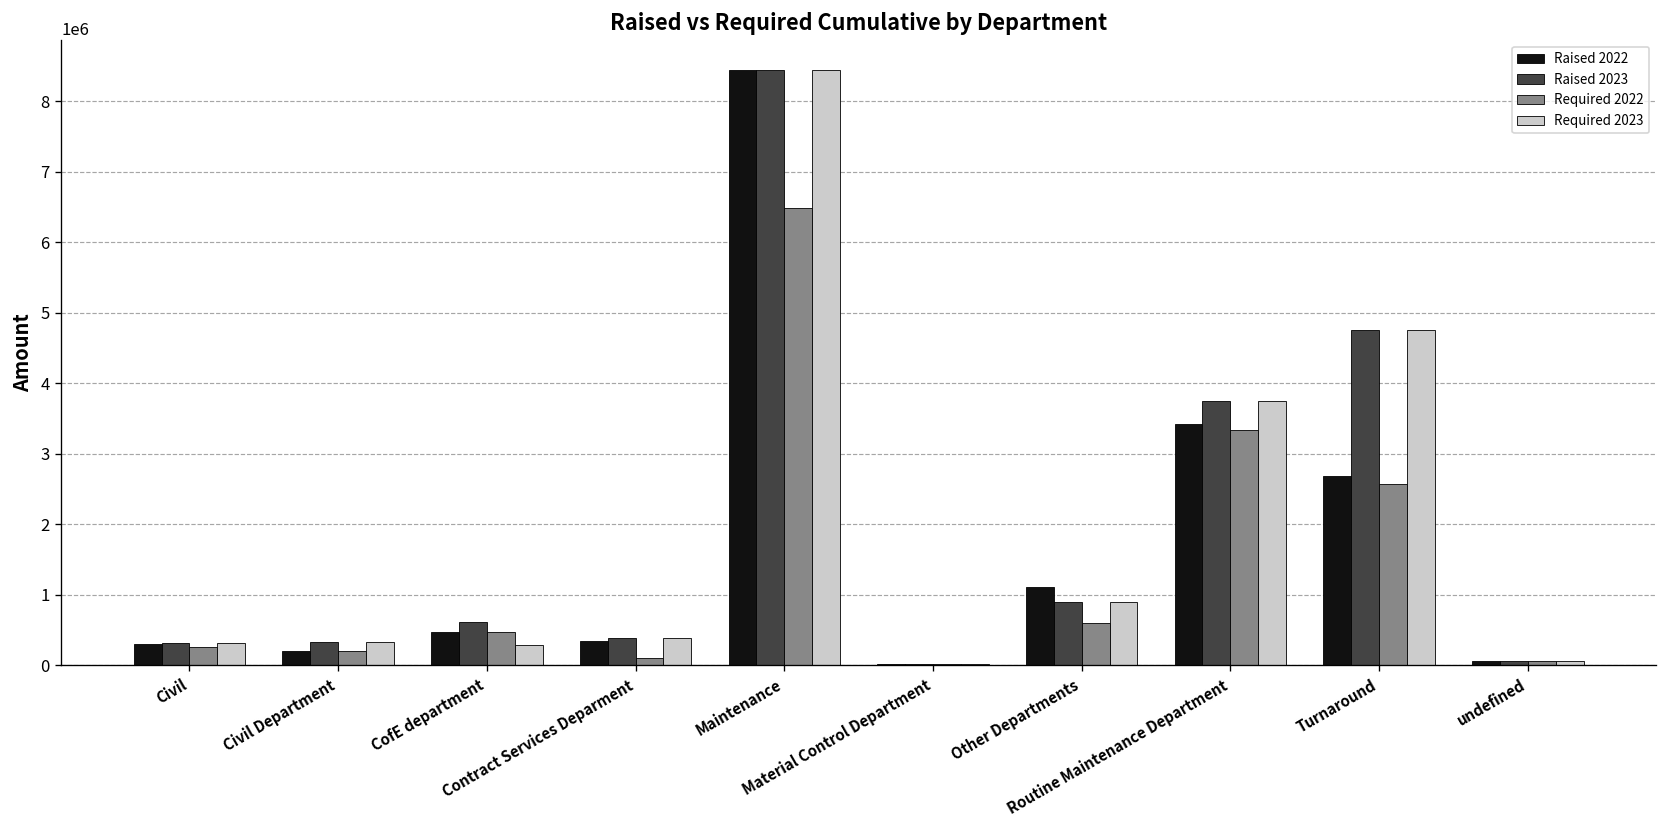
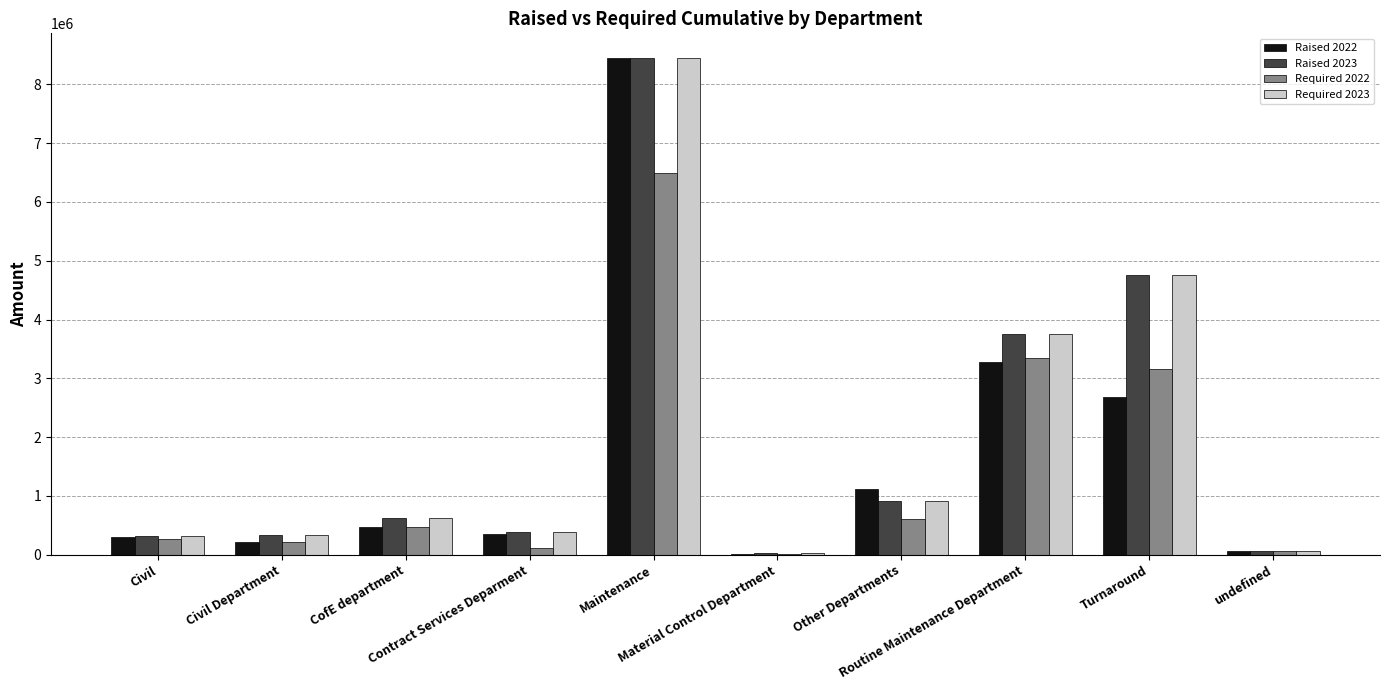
  {
    "Raised 2022": {
      "Civil": 300000,
      "Civil Department": 200000,
      "CofE department": 500000,
      "Contract Services Deparment": 400000,
      "Maintenance": 8400000,
      "Other Departments": 1100000,
-     "Routine Maintenance Department": 3400000,
+     "Routine Maintenance Department": 3300000,
      "Turnaround": 2700000,
      "undefined": 100000
    },
    "Raised 2023": {
      "Civil": 300000,
      "Civil Department": 300000,
      "CofE department": 600000,
      "Contract Services Deparment": 400000,
      "Maintenance": 8400000,
      "Other Departments": 900000,
      "Routine Maintenance Department": 3800000,
      "Turnaround": 4800000,
      "undefined": 100000
    },
    "Required 2022": {
      "Civil": 300000,
      "Civil Department": 200000,
      "CofE department": 500000,
      "Contract Services Deparment": 100000,
      "Maintenance": 6500000,
      "Other Departments": 600000,
      "Routine Maintenance Department": 3300000,
-     "Turnaround": 2600000,
+     "Turnaround": 3200000,
      "undefined": 100000
    },
    "Required 2023": {
      "Civil": 300000,
      "Civil Department": 300000,
-     "CofE department": 300000,
+     "CofE department": 600000,
      "Contract Services Deparment": 400000,
      "Maintenance": 8400000,
      "Other Departments": 900000,
      "Routine Maintenance Department": 3800000,
      "Turnaround": 4800000,
      "undefined": 100000
    }
  }
